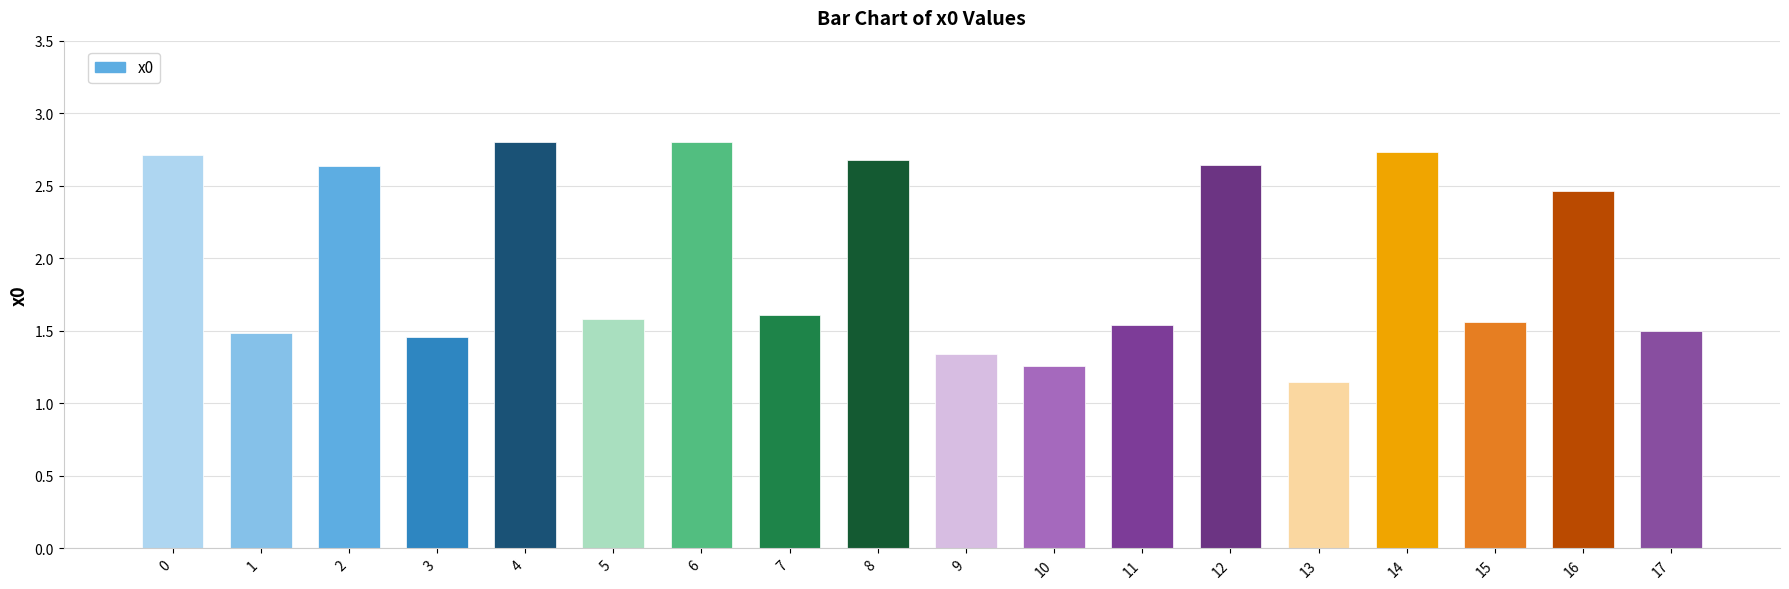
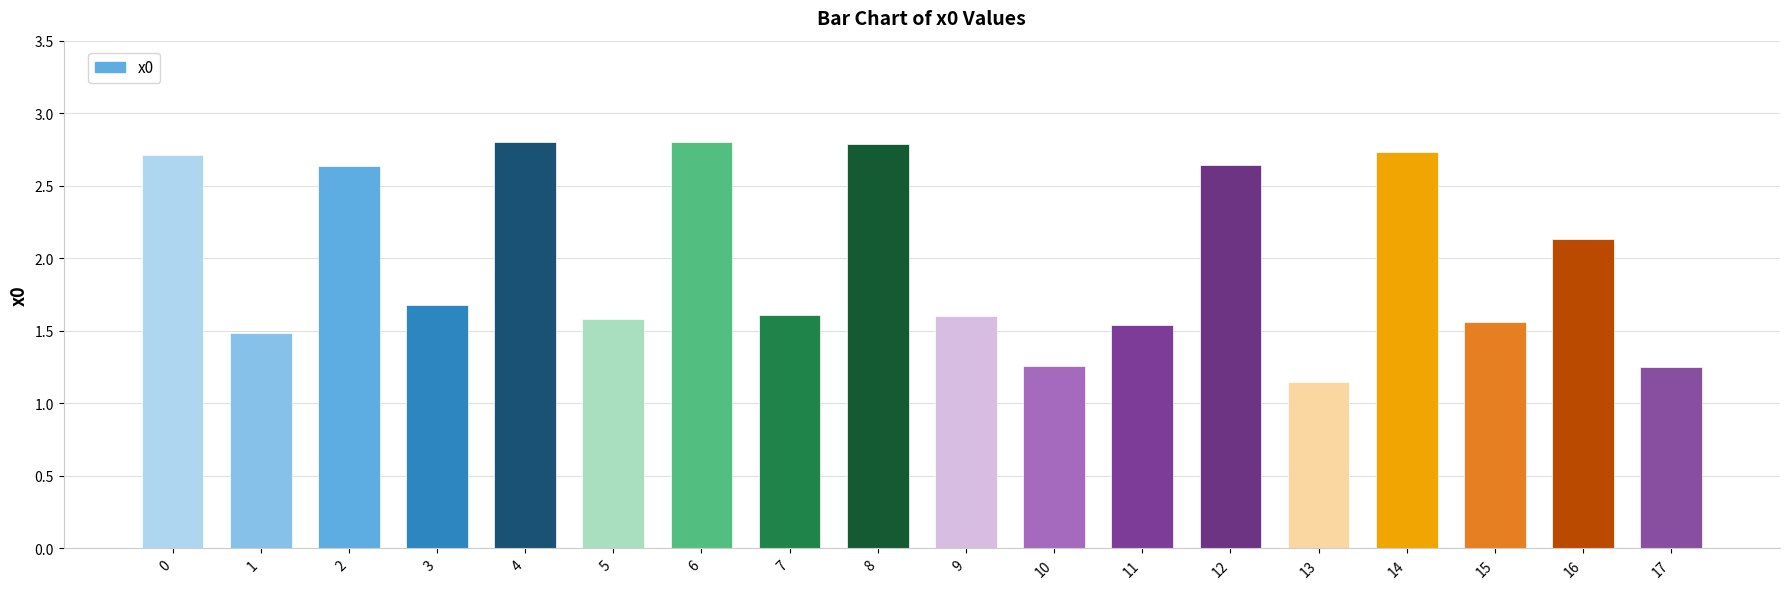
  {
    "0": 2.71,
    "1": 1.48,
    "2": 2.64,
-   "3": 1.46,
+   "3": 1.68,
    "4": 2.80,
    "5": 1.58,
    "6": 2.80,
    "7": 1.61,
-   "8": 2.67,
-   "9": 1.34,
+   "8": 2.79,
+   "9": 1.60,
    "10": 1.26,
    "11": 1.54,
    "12": 2.65,
    "13": 1.15,
    "14": 2.73,
    "15": 1.56,
-   "16": 2.46,
-   "17": 1.50
+   "16": 2.13,
+   "17": 1.25
  }
